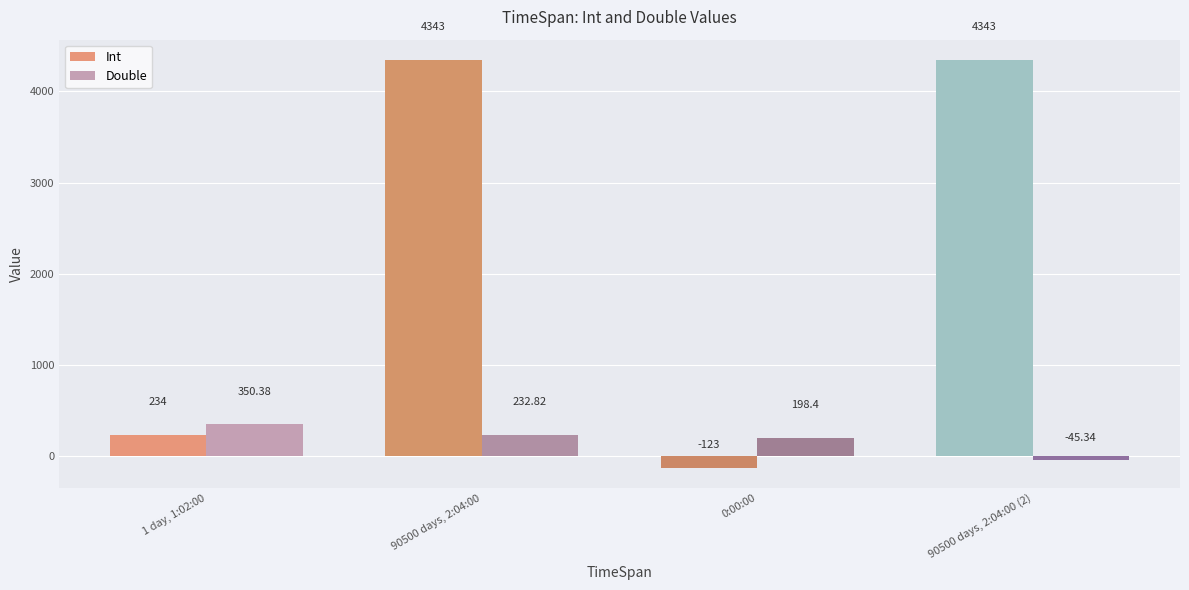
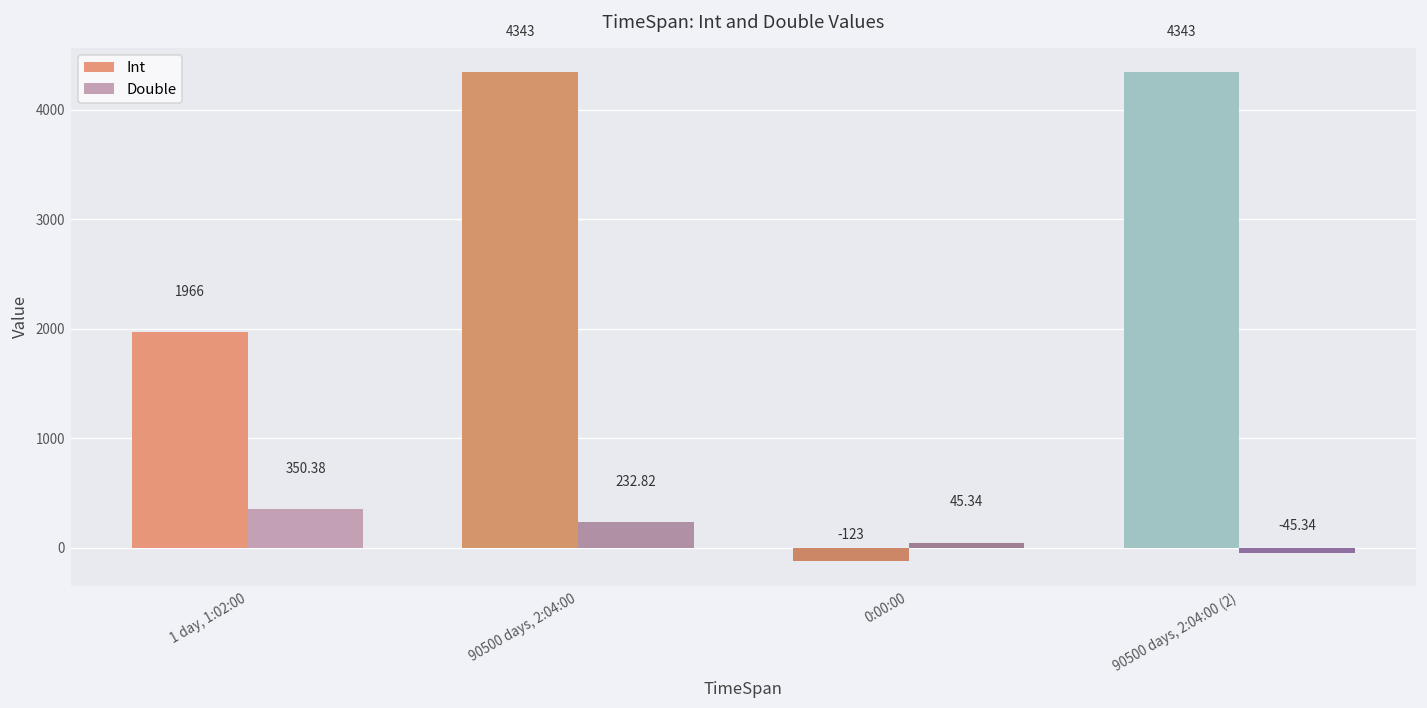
  {
    "Int": {
-     "1 day, 1:02:00": 234,
+     "1 day, 1:02:00": 1966,
      "0:00:00": -123
    },
    "Double": {
-     "0:00:00": 198.4,
+     "0:00:00": 45.34,
      "90500 days, 2:04:00 (2)": -45.34
    }
  }
